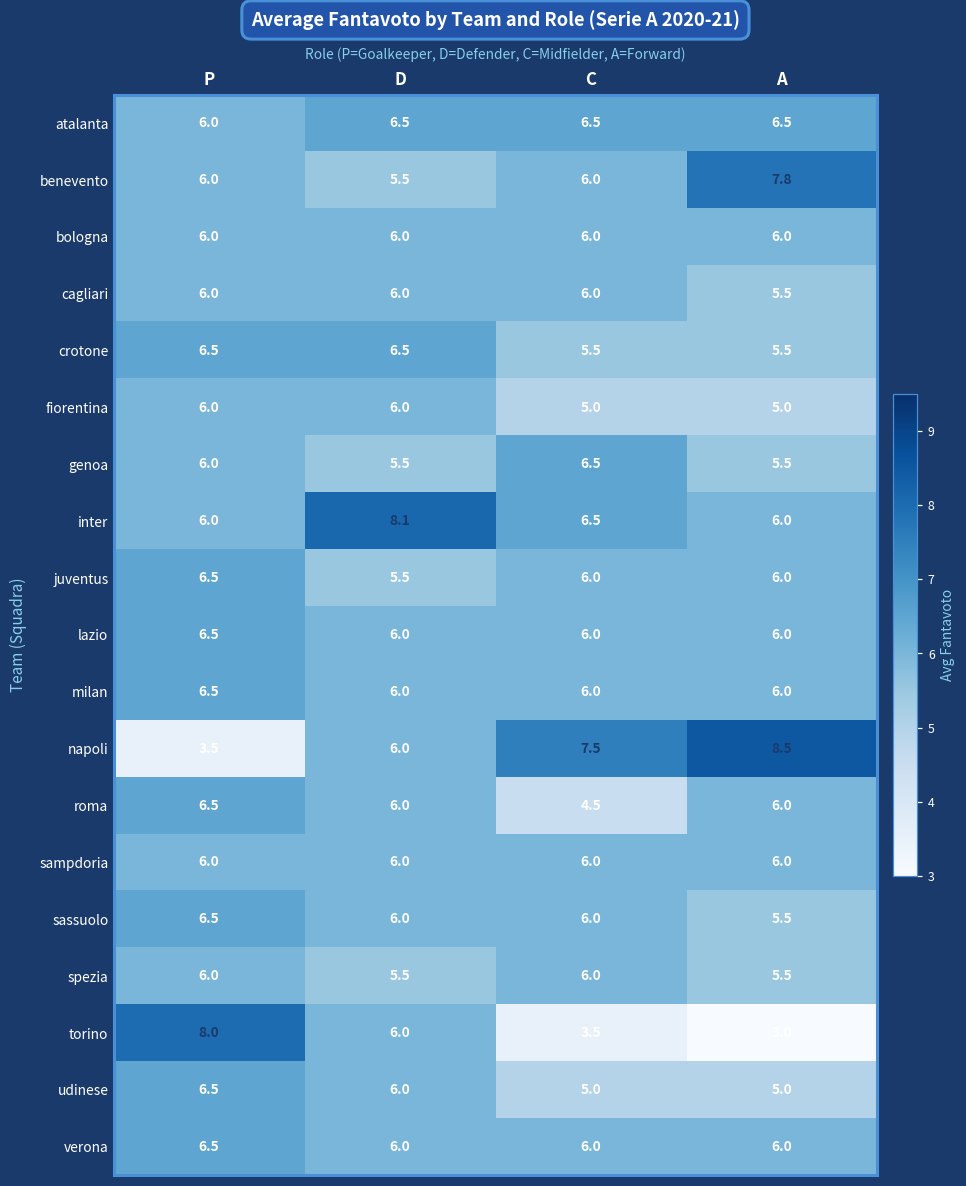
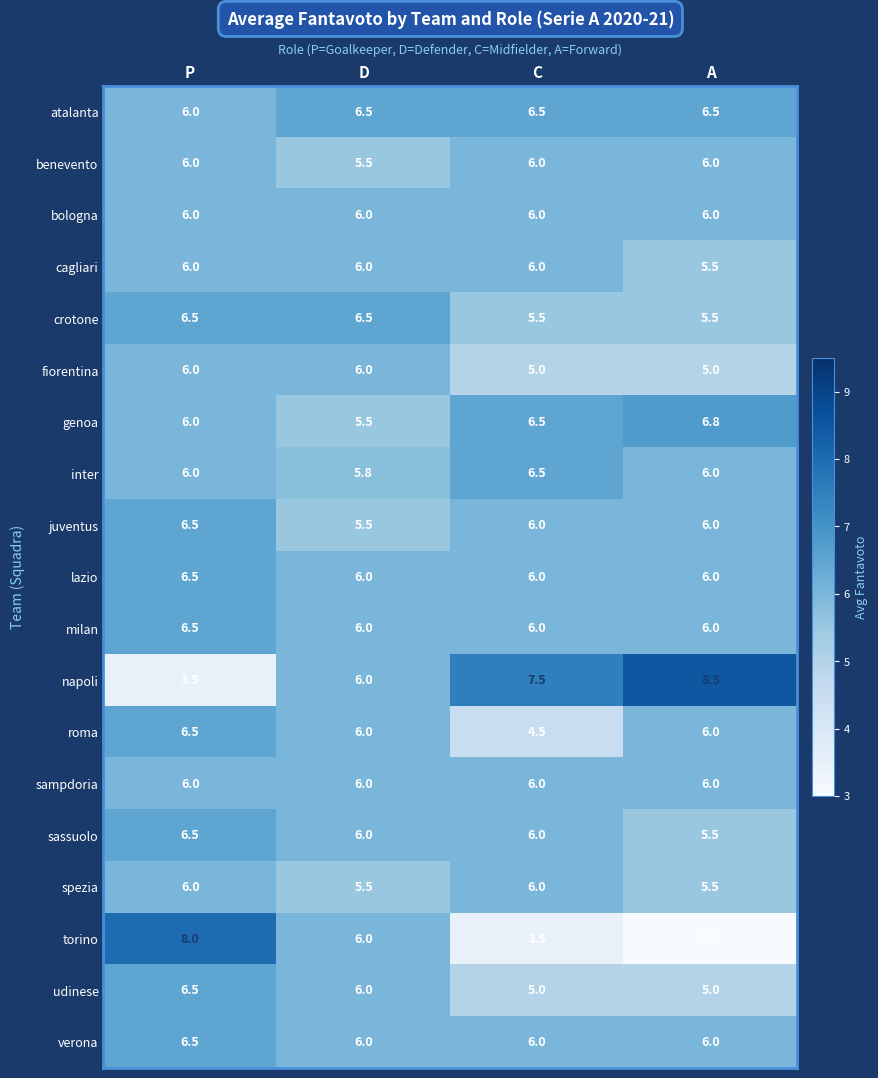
  {
    "atalanta": {
      "P": 6.0,
      "D": 6.5,
      "C": 6.5,
      "A": 6.5
    },
    "benevento": {
      "P": 6.0,
      "D": 5.5,
      "C": 6.0,
-     "A": 7.8
+     "A": 6.0
    },
    "bologna": {
      "P": 6.0,
      "D": 6.0,
      "C": 6.0,
      "A": 6.0
    },
    "cagliari": {
      "P": 6.0,
      "D": 6.0,
      "C": 6.0,
      "A": 5.5
    },
    "crotone": {
      "P": 6.5,
      "D": 6.5,
      "C": 5.5,
      "A": 5.5
    },
    "fiorentina": {
      "P": 6.0,
      "D": 6.0,
      "C": 5.0,
      "A": 5.0
    },
    "genoa": {
      "P": 6.0,
      "D": 5.5,
      "C": 6.5,
-     "A": 5.5
+     "A": 6.8
    },
    "inter": {
      "P": 6.0,
-     "D": 8.1,
+     "D": 5.8,
      "C": 6.5,
      "A": 6.0
    },
    "juventus": {
      "P": 6.5,
      "D": 5.5,
      "C": 6.0,
      "A": 6.0
    },
    "lazio": {
      "P": 6.5,
      "D": 6.0,
      "C": 6.0,
      "A": 6.0
    },
    "milan": {
      "P": 6.5,
      "D": 6.0,
      "C": 6.0,
      "A": 6.0
    },
    "napoli": {
      "D": 6.0,
      "C": 7.5,
      "A": 8.5
    },
    "roma": {
      "P": 6.5,
      "D": 6.0,
      "C": 4.5,
      "A": 6.0
    },
    "sampdoria": {
      "P": 6.0,
      "D": 6.0,
      "C": 6.0,
      "A": 6.0
    },
    "sassuolo": {
      "P": 6.5,
      "D": 6.0,
      "C": 6.0,
      "A": 5.5
    },
    "spezia": {
      "P": 6.0,
      "D": 5.5,
      "C": 6.0,
      "A": 5.5
    },
    "torino": {
      "P": 8.0,
      "D": 6.0
    },
    "udinese": {
      "P": 6.5,
      "D": 6.0,
      "C": 5.0,
      "A": 5.0
    },
    "verona": {
      "P": 6.5,
      "D": 6.0,
      "C": 6.0,
      "A": 6.0
    }
  }
